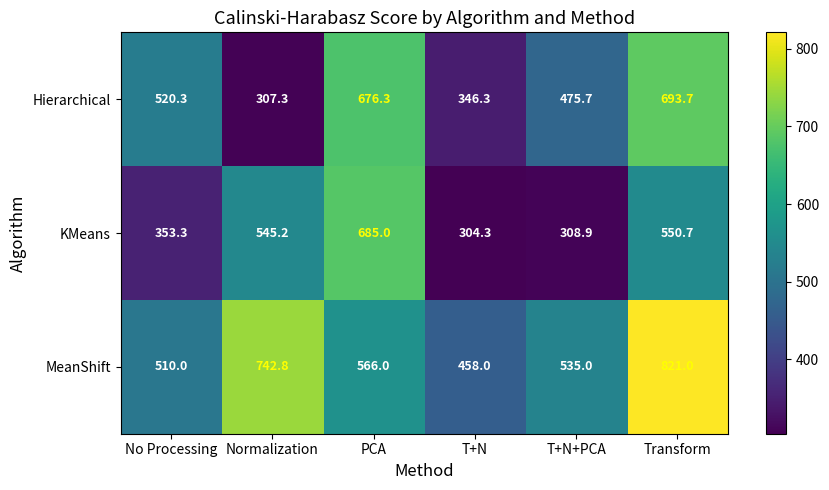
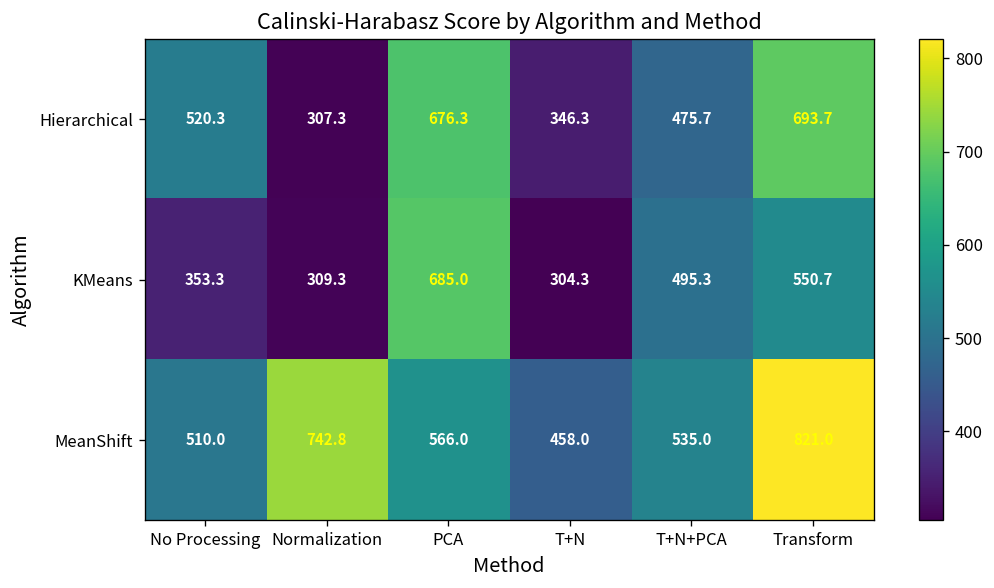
  {
    "Hierarchical": {
      "No Processing": 520.3,
      "Normalization": 307.3,
      "PCA": 676.3,
      "T+N": 346.3,
      "T+N+PCA": 475.7,
      "Transform": 693.7
    },
    "KMeans": {
      "No Processing": 353.3,
-     "Normalization": 545.2,
+     "Normalization": 309.3,
      "PCA": 685.0,
      "T+N": 304.3,
-     "T+N+PCA": 308.9,
+     "T+N+PCA": 495.3,
      "Transform": 550.7
    },
    "MeanShift": {
      "No Processing": 510.0,
      "Normalization": 742.8,
      "PCA": 566.0,
      "T+N": 458.0,
      "T+N+PCA": 535.0
    }
  }
